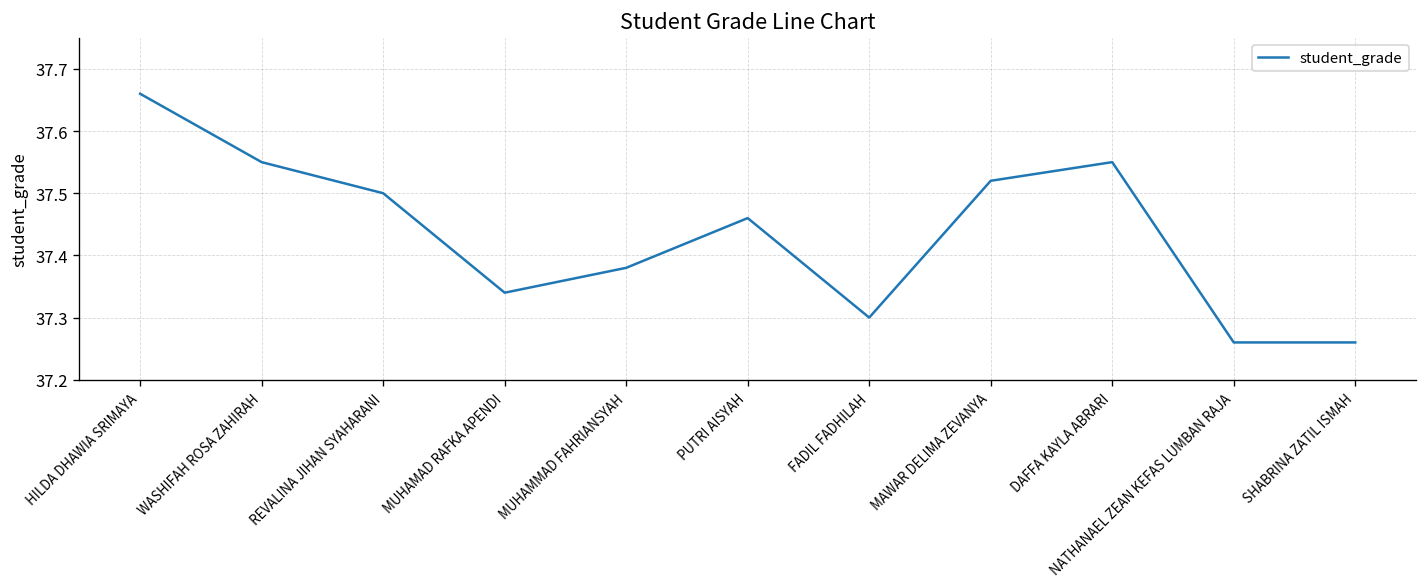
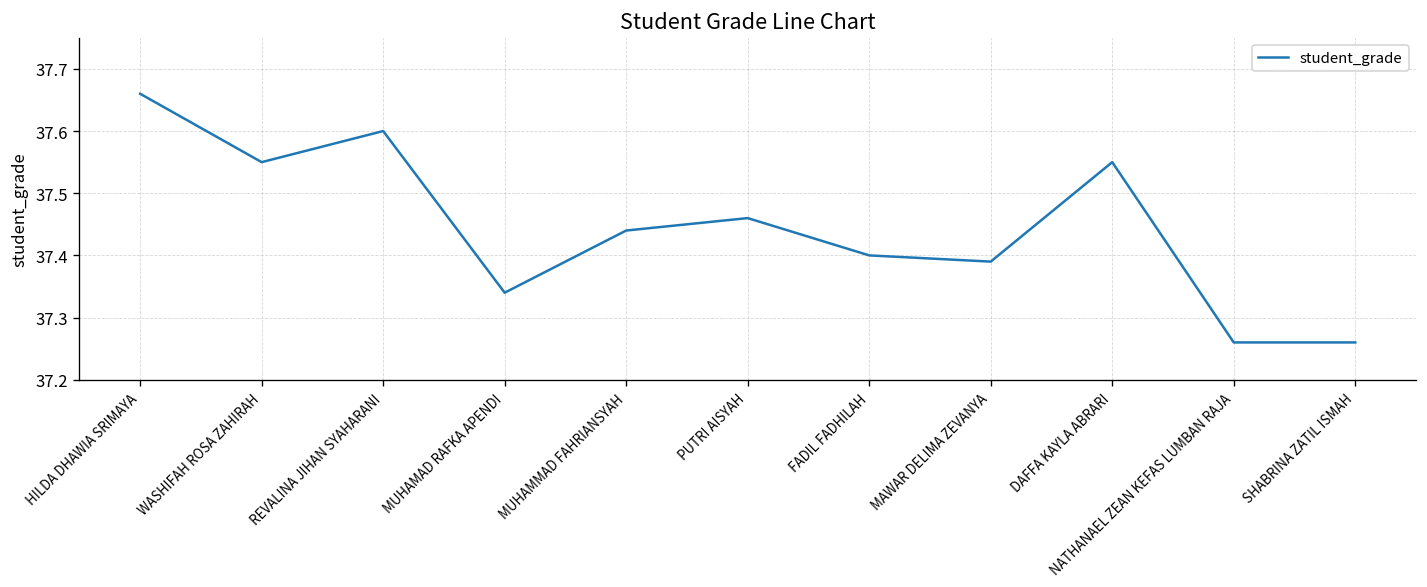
  {
    "HILDA DHAWIA SRIMAYA": 37.66,
    "WASHIFAH ROSA ZAHIRAH": 37.55,
-   "REVALINA JIHAN SYAHARANI": 37.5,
+   "REVALINA JIHAN SYAHARANI": 37.6,
    "MUHAMAD RAFKA APENDI": 37.34,
-   "MUHAMMAD FAHRIANSYAH": 37.38,
+   "MUHAMMAD FAHRIANSYAH": 37.44,
    "PUTRI AISYAH": 37.46,
-   "FADIL FADHILAH": 37.3,
-   "MAWAR DELIMA ZEVANYA": 37.52,
+   "FADIL FADHILAH": 37.4,
+   "MAWAR DELIMA ZEVANYA": 37.39,
    "DAFFA KAYLA ABRARI": 37.55,
    "NATHANAEL ZEAN KEFAS LUMBAN RAJA": 37.26,
    "SHABRINA ZATIL ISMAH": 37.26
  }
